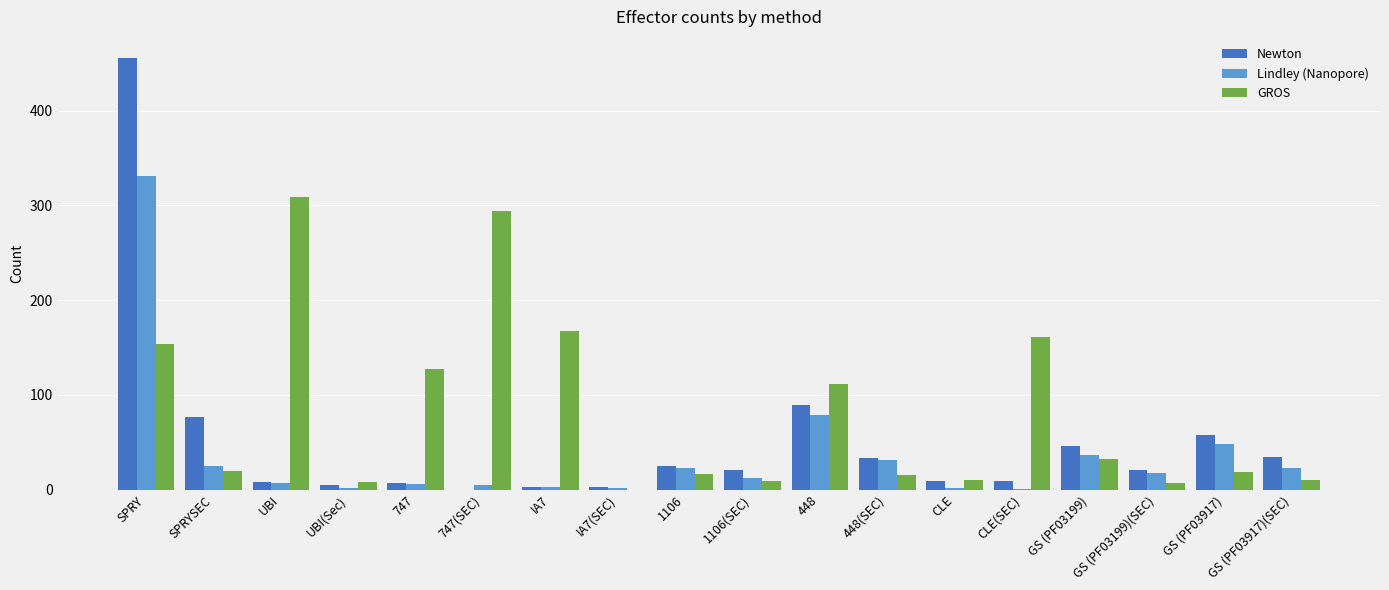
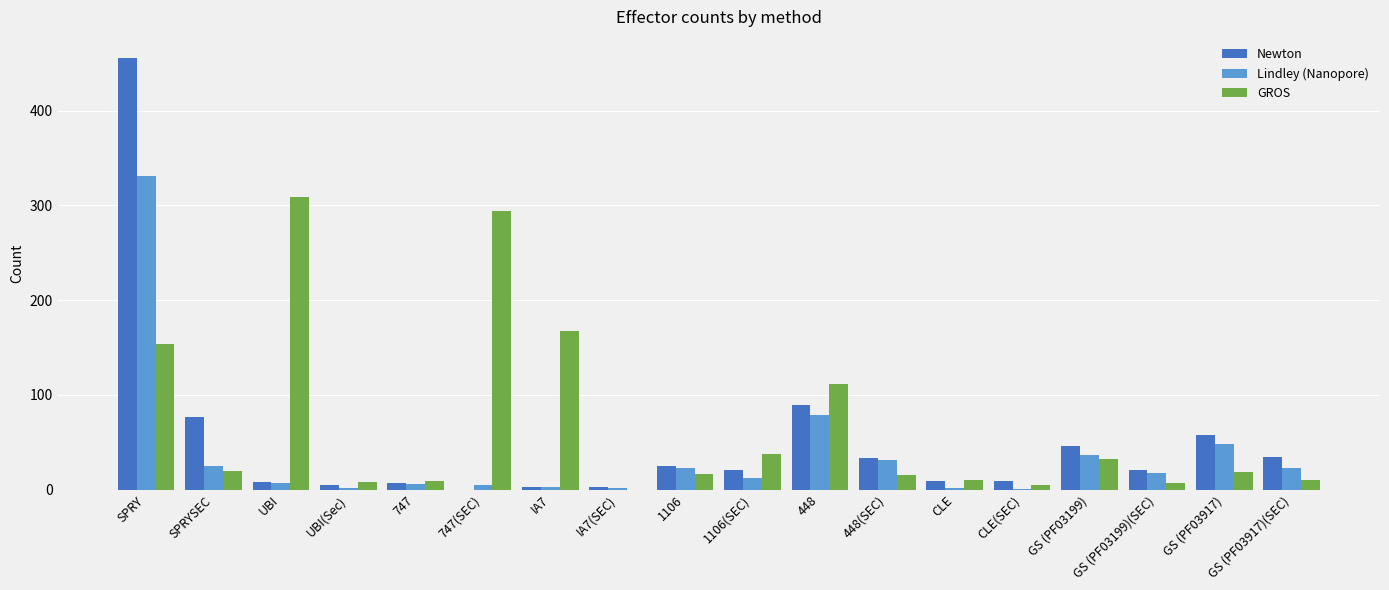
  {
    "GROS": {
      "SPRY": 150,
      "SPRYSEC": 20,
      "UBI": 310,
      "UBI(Sec)": 10,
-     "747": 130,
+     "747": 10,
      "747(SEC)": 290,
      "IA7": 170,
      "IA7(SEC)": 0,
      "1106": 20,
-     "1106(SEC)": 10,
+     "1106(SEC)": 40,
      "448": 110,
      "448(SEC)": 20,
      "CLE": 10,
-     "CLE(SEC)": 160,
+     "CLE(SEC)": 10,
      "GS (PF03199)": 30,
      "GS (PF03199)(SEC)": 10,
      "GS (PF03917)": 20,
      "GS (PF03917)(SEC)": 10
    }
  }
